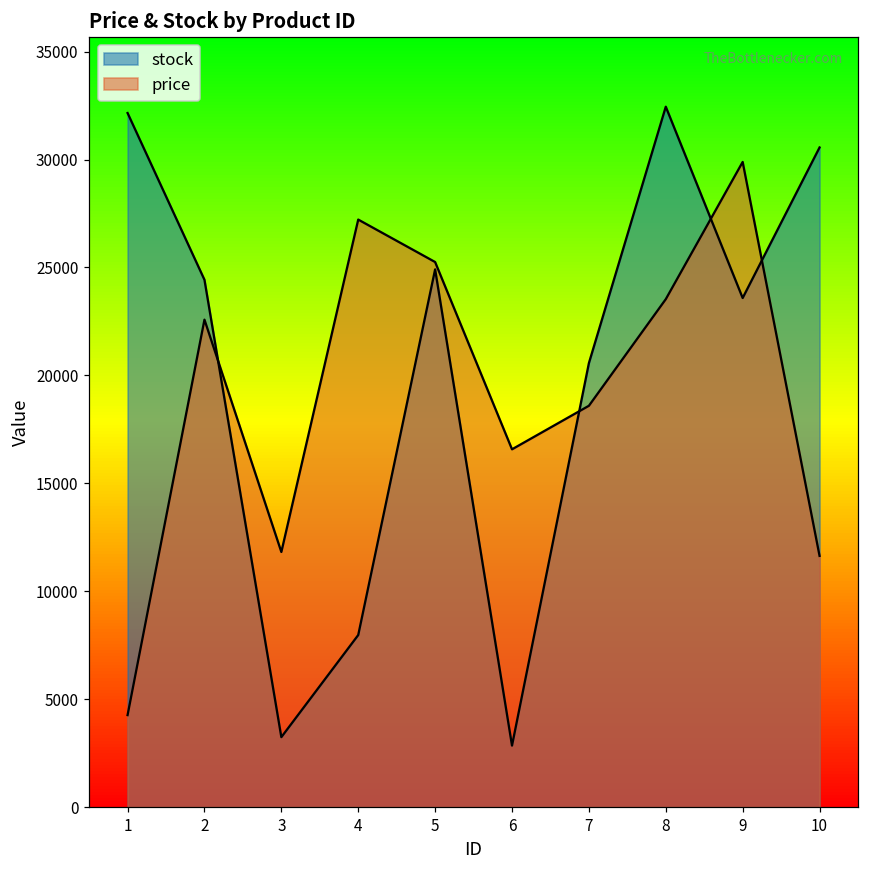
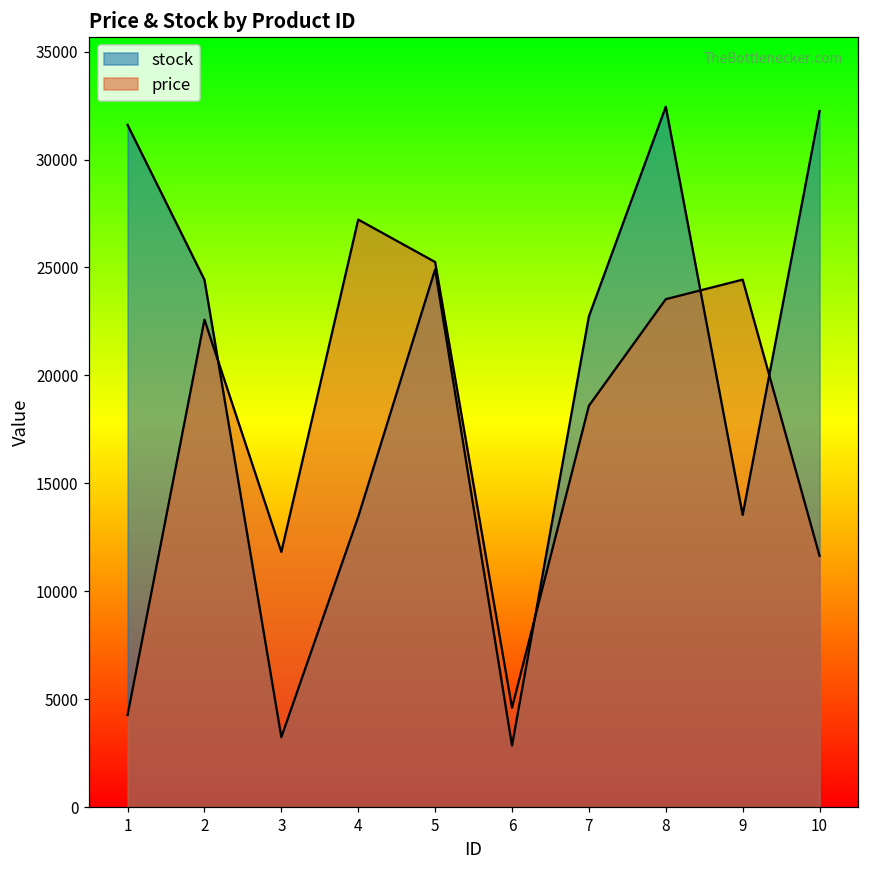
  {
    "stock": {
-     "1": 32200,
+     "1": 31600,
      "2": 24400,
      "3": 3200,
-     "4": 8000,
+     "4": 13500,
      "5": 24900,
      "6": 2900,
-     "7": 20600,
+     "7": 22700,
      "8": 32400,
-     "9": 23600,
-     "10": 30600
+     "9": 13500,
+     "10": 32200
    },
    "price": {
      "1": 4300,
      "2": 22600,
      "3": 11800,
      "4": 27200,
      "5": 25300,
-     "6": 16600,
+     "6": 4600,
      "7": 18600,
      "8": 23500,
-     "9": 29900,
+     "9": 24400,
      "10": 11600
    }
  }
